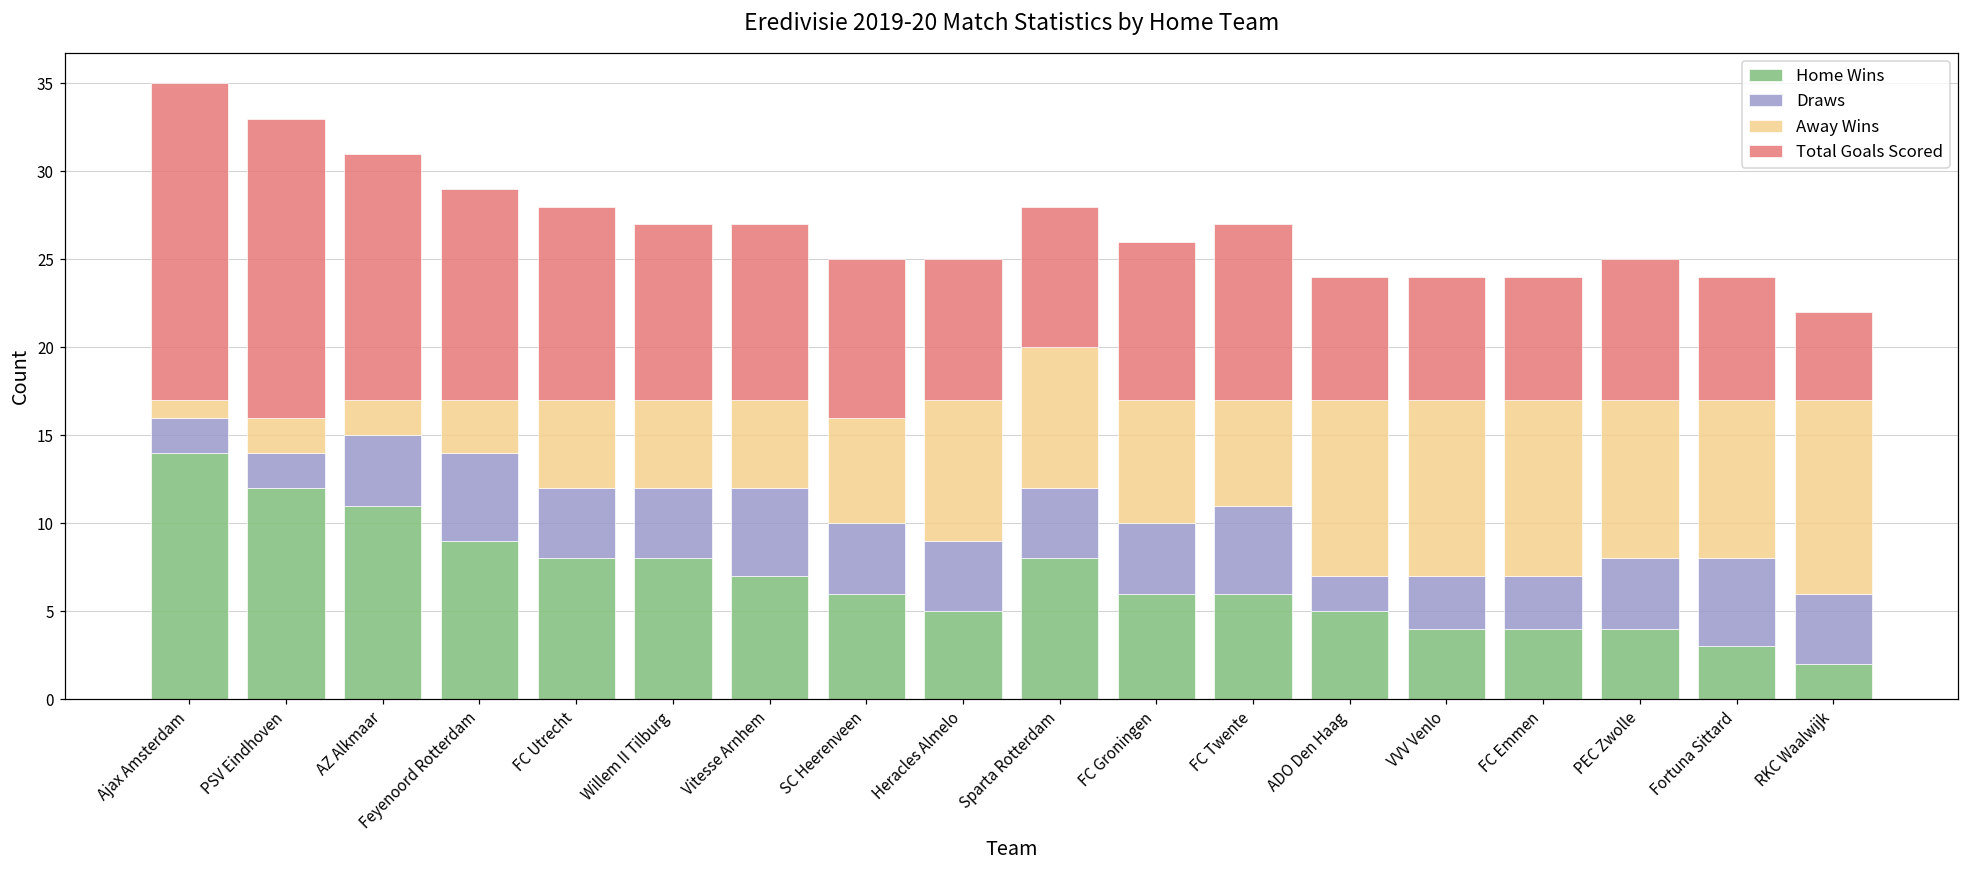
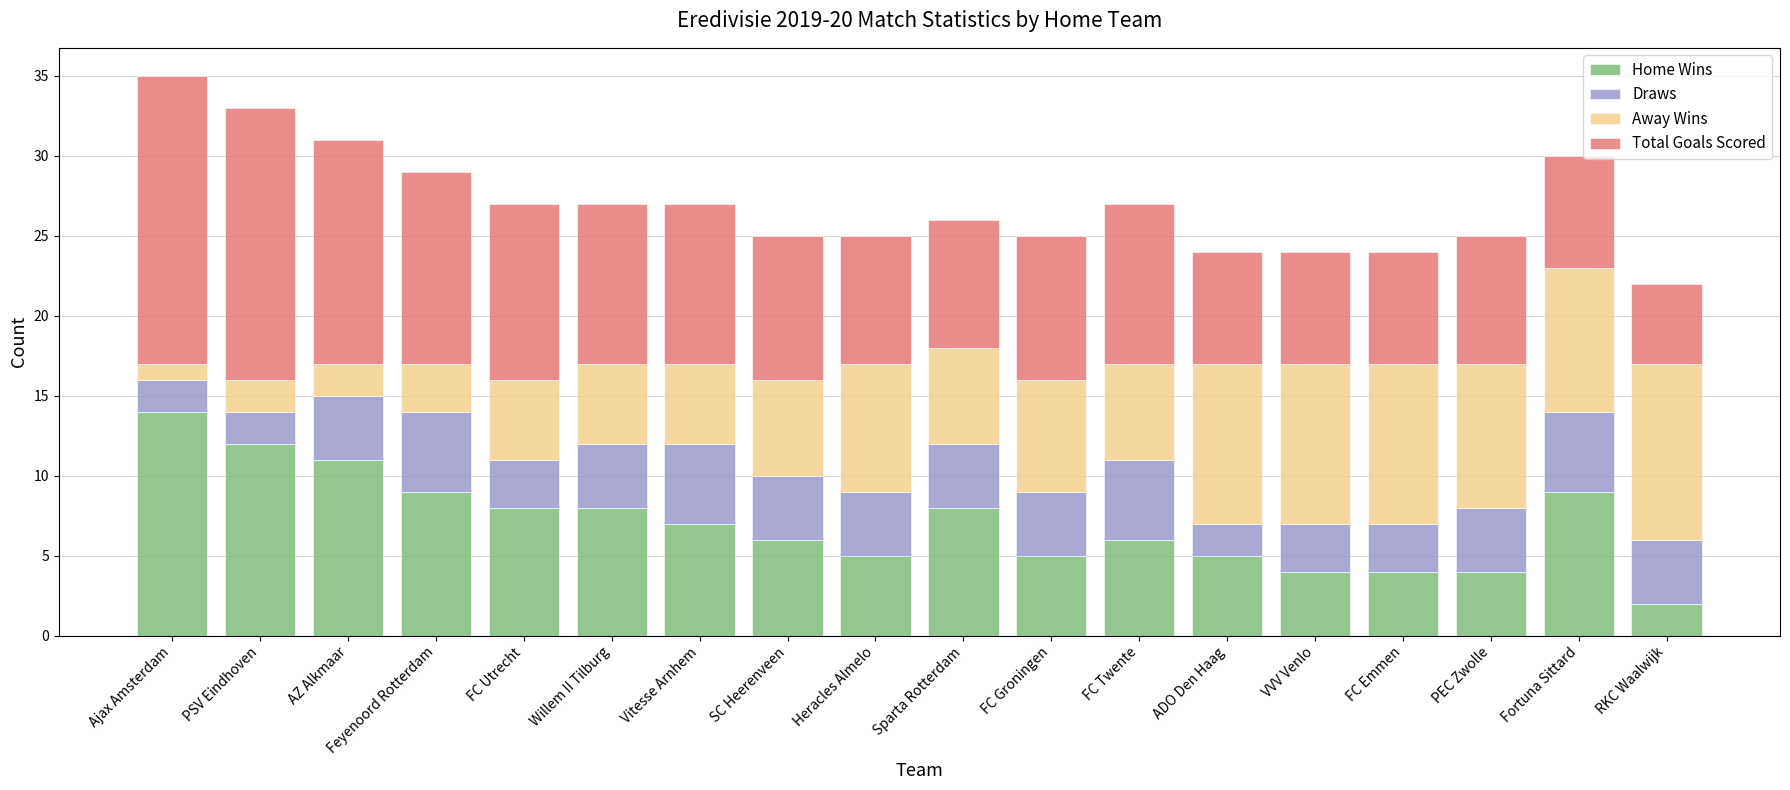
  {
    "Home Wins": {
      "Ajax Amsterdam": 14,
      "PSV Eindhoven": 12,
      "AZ Alkmaar": 11,
      "Feyenoord Rotterdam": 9,
      "FC Utrecht": 8,
      "Willem II Tilburg": 8,
      "Vitesse Arnhem": 7,
      "SC Heerenveen": 6,
      "Heracles Almelo": 5,
      "Sparta Rotterdam": 8,
-     "FC Groningen": 6,
+     "FC Groningen": 5,
      "FC Twente": 6,
      "ADO Den Haag": 5,
      "VVV Venlo": 4,
      "FC Emmen": 4,
      "PEC Zwolle": 4,
-     "Fortuna Sittard": 3,
+     "Fortuna Sittard": 9,
      "RKC Waalwijk": 2
    },
    "Draws": {
      "Ajax Amsterdam": 2,
      "PSV Eindhoven": 2,
      "AZ Alkmaar": 4,
      "Feyenoord Rotterdam": 5,
-     "FC Utrecht": 4,
+     "FC Utrecht": 3,
      "Willem II Tilburg": 4,
      "Vitesse Arnhem": 5,
      "SC Heerenveen": 4,
      "Heracles Almelo": 4,
      "Sparta Rotterdam": 4,
      "FC Groningen": 4,
      "FC Twente": 5,
      "ADO Den Haag": 2,
      "VVV Venlo": 3,
      "FC Emmen": 3,
      "PEC Zwolle": 4,
      "Fortuna Sittard": 5,
      "RKC Waalwijk": 4
    },
    "Away Wins": {
      "Ajax Amsterdam": 1,
      "PSV Eindhoven": 2,
      "AZ Alkmaar": 2,
      "Feyenoord Rotterdam": 3,
      "FC Utrecht": 5,
      "Willem II Tilburg": 5,
      "Vitesse Arnhem": 5,
      "SC Heerenveen": 6,
      "Heracles Almelo": 8,
-     "Sparta Rotterdam": 8,
+     "Sparta Rotterdam": 6,
      "FC Groningen": 7,
      "FC Twente": 6,
      "ADO Den Haag": 10,
      "VVV Venlo": 10,
      "FC Emmen": 10,
      "PEC Zwolle": 9,
      "Fortuna Sittard": 9,
      "RKC Waalwijk": 11
    },
    "Total Goals Scored": {
      "Ajax Amsterdam": 18,
      "PSV Eindhoven": 17,
      "AZ Alkmaar": 14,
      "Feyenoord Rotterdam": 12,
      "FC Utrecht": 11,
      "Willem II Tilburg": 10,
      "Vitesse Arnhem": 10,
      "SC Heerenveen": 9,
      "Heracles Almelo": 8,
      "Sparta Rotterdam": 8,
      "FC Groningen": 9,
      "FC Twente": 10,
      "ADO Den Haag": 7,
      "VVV Venlo": 7,
      "FC Emmen": 7,
      "PEC Zwolle": 8,
      "Fortuna Sittard": 7,
      "RKC Waalwijk": 5
    }
  }
